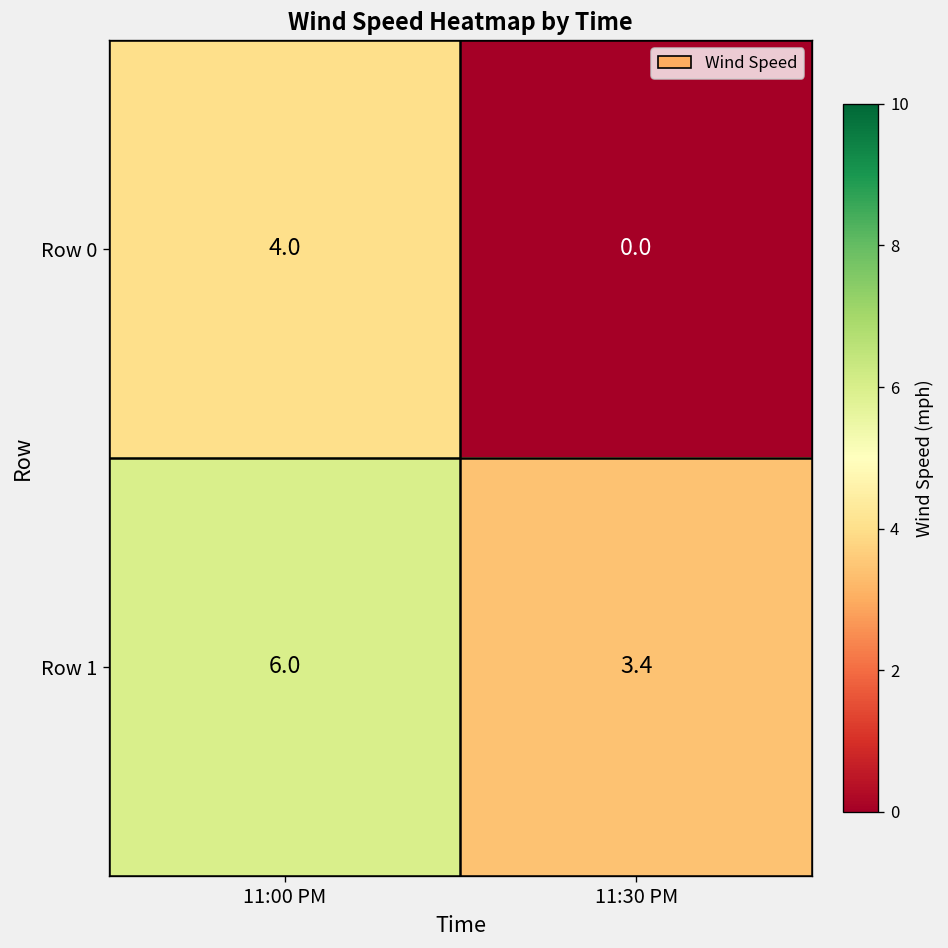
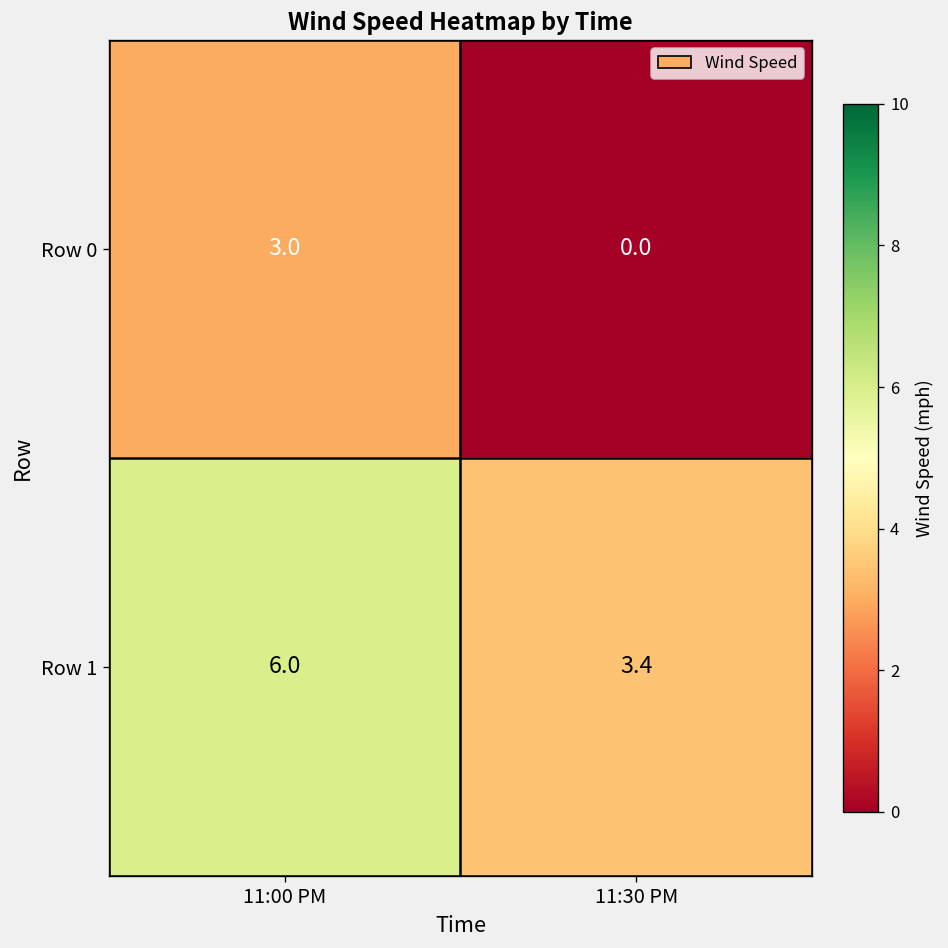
  {
    "Row 0": {
-     "11:00 PM": 4.0,
+     "11:00 PM": 3.0,
      "11:30 PM": 0.0
    },
    "Row 1": {
      "11:00 PM": 6.0,
      "11:30 PM": 3.4
    }
  }
